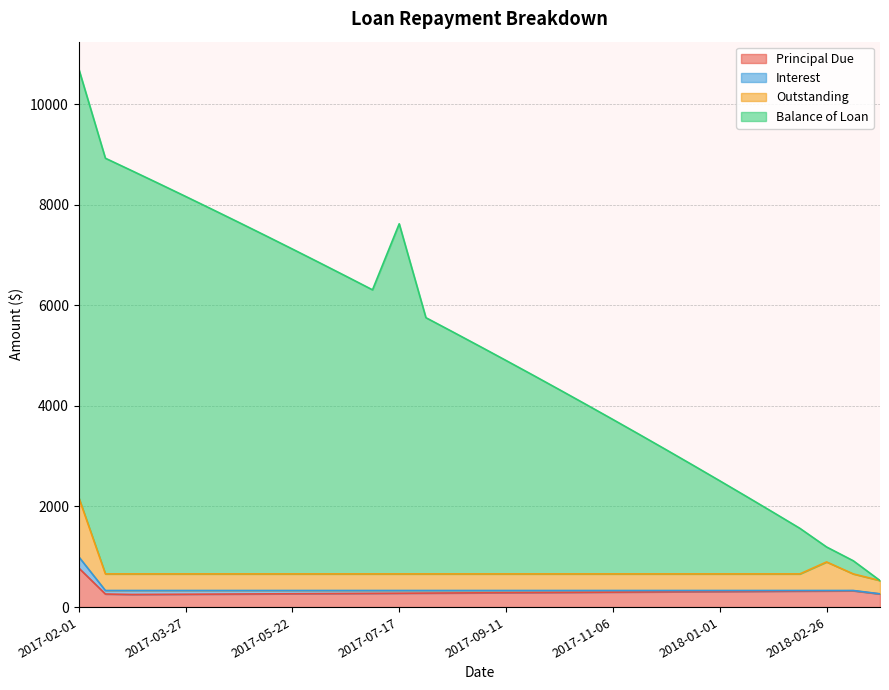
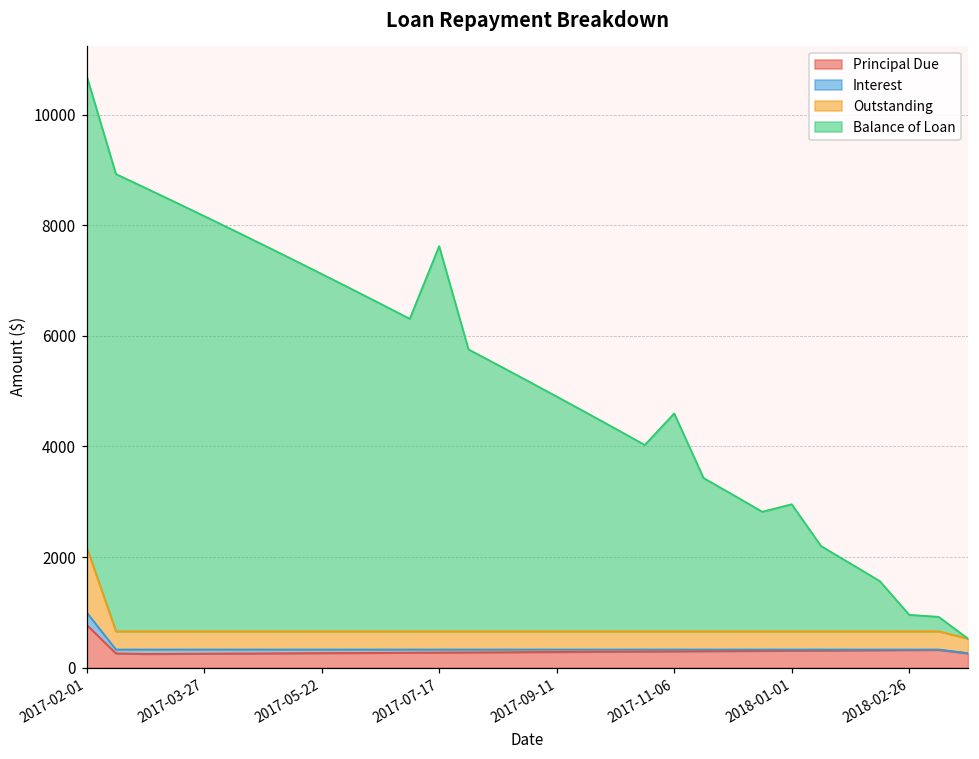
  {
    "Principal Due": {
      "2017-02-01": 800,
      "2017-03-27": 300,
      "2017-05-22": 300,
      "2017-07-17": 300
    },
    "Interest": {
      "2017-02-01": 200,
      "2017-03-27": 100,
      "2017-05-22": 100,
      "2017-07-17": 100
    },
    "Outstanding": {
      "2017-02-01": 1200,
      "2017-03-27": 300,
      "2017-05-22": 300,
      "2017-07-17": 300,
      "2017-09-11": 300,
      "2017-11-06": 300,
      "2018-01-01": 300,
-     "2018-02-26": 600
+     "2018-02-26": 300
    },
    "Balance of Loan": {
      "2017-02-01": 8500,
      "2017-03-27": 7500,
      "2017-05-22": 6500,
      "2017-07-17": 7000,
      "2017-09-11": 4200,
-     "2017-11-06": 3100,
-     "2018-01-01": 1900,
+     "2017-11-06": 3900,
+     "2018-01-01": 2300,
      "2018-02-26": 300
    }
  }
